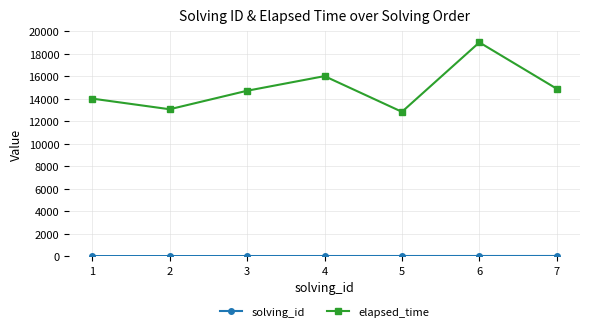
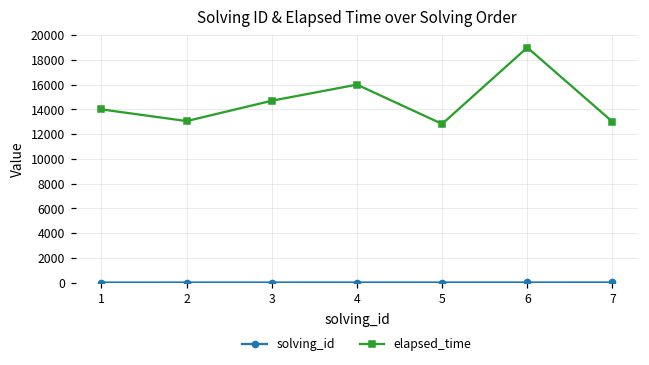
  {
    "solving_id": {
      "1": 0,
      "2": 0,
      "3": 0,
      "4": 0,
      "5": 0,
      "6": 0,
      "7": 0
    },
    "elapsed_time": {
      "1": 14000,
      "2": 13100,
      "3": 14700,
      "4": 16000,
      "5": 12800,
      "6": 19000,
-     "7": 14900
+     "7": 13000
    }
  }
